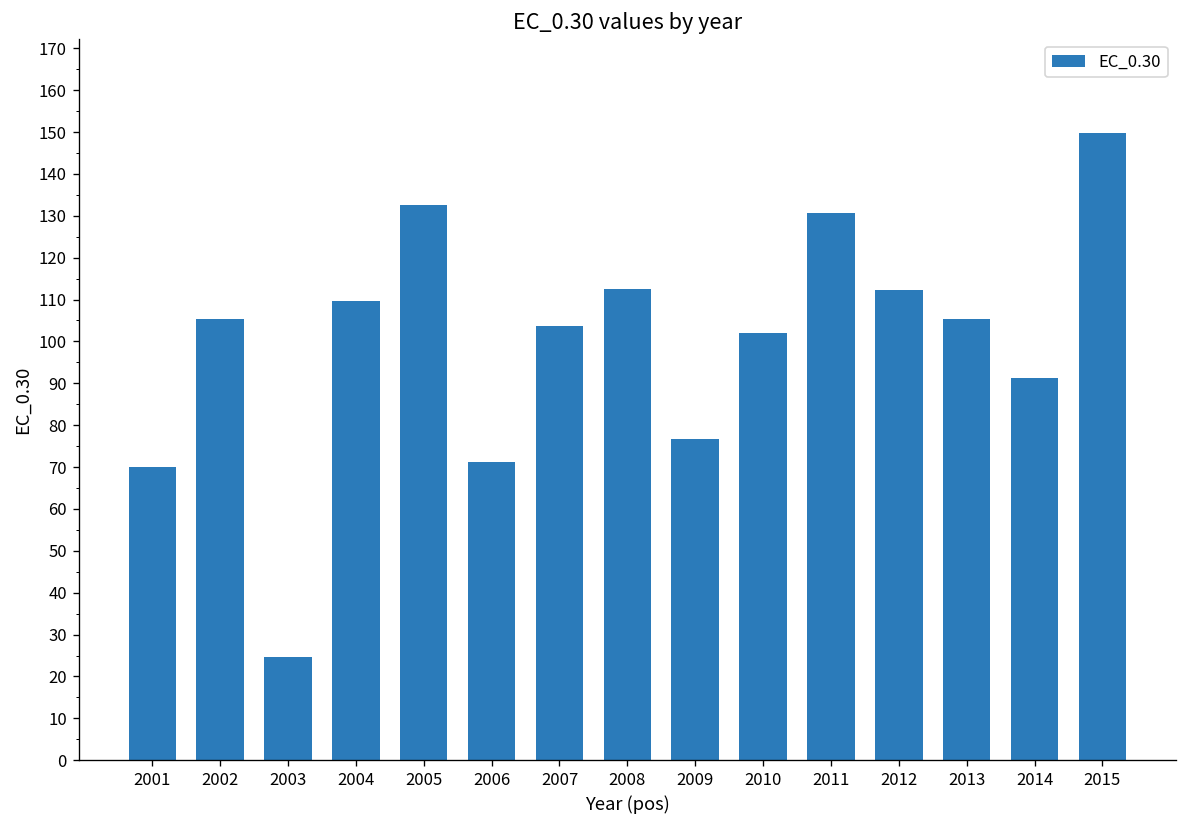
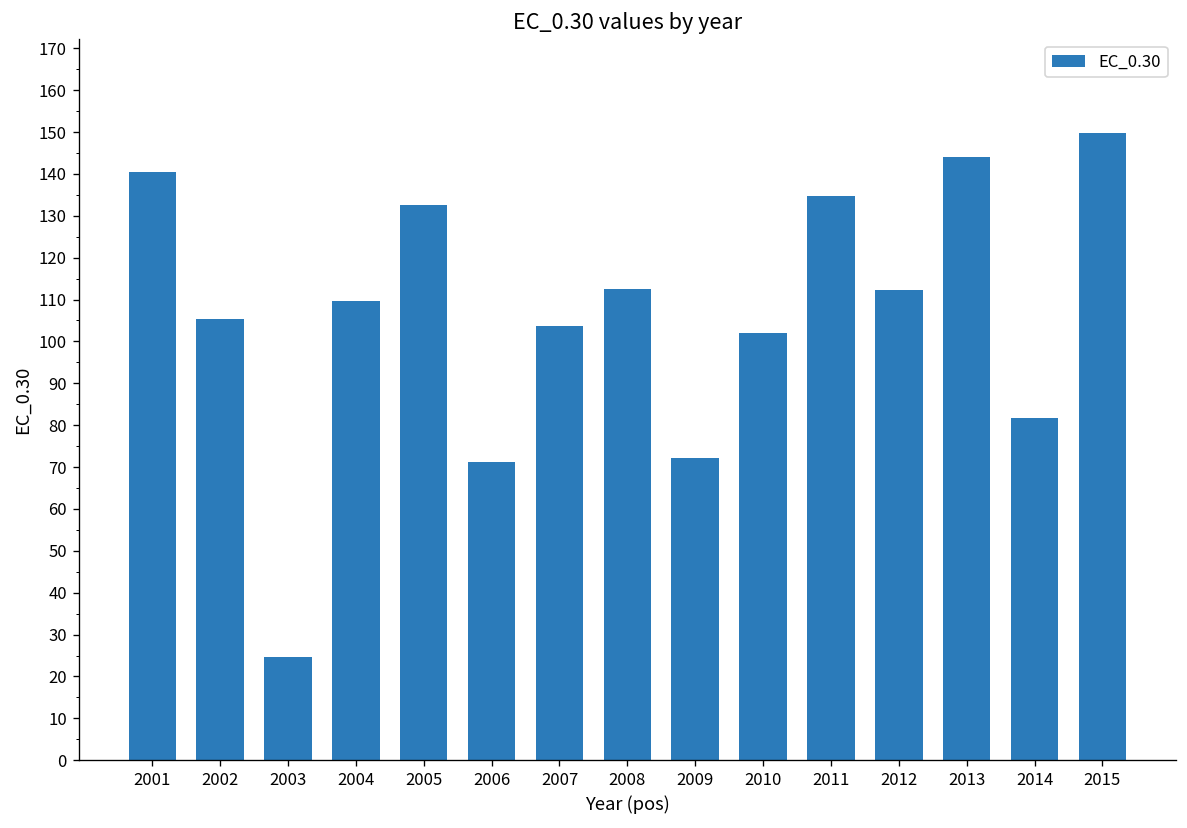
  {
-   "2001": 70,
+   "2001": 140,
    "2002": 105,
    "2003": 25,
    "2004": 110,
    "2005": 133,
    "2006": 71,
    "2007": 104,
    "2008": 112,
-   "2009": 77,
+   "2009": 72,
    "2010": 102,
-   "2011": 131,
+   "2011": 135,
    "2012": 112,
-   "2013": 105,
-   "2014": 91,
+   "2013": 144,
+   "2014": 82,
    "2015": 150
  }
